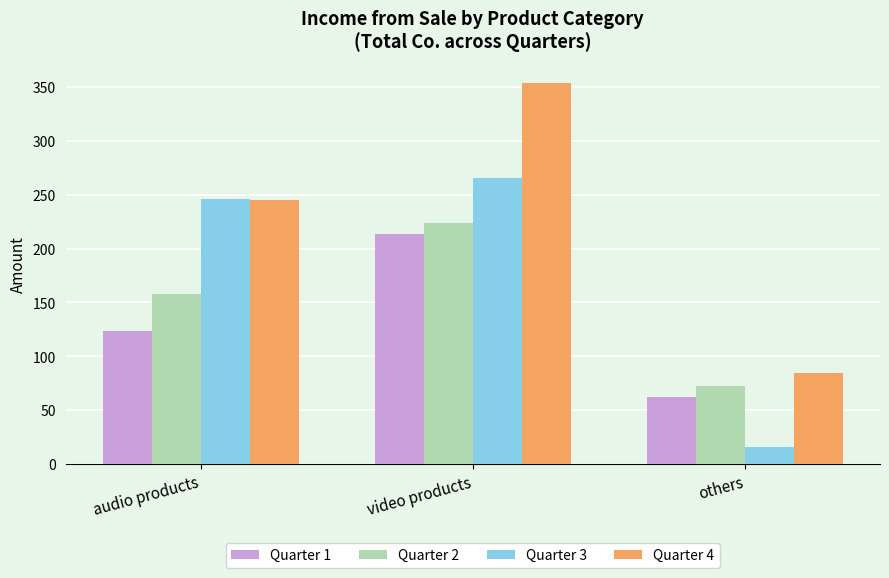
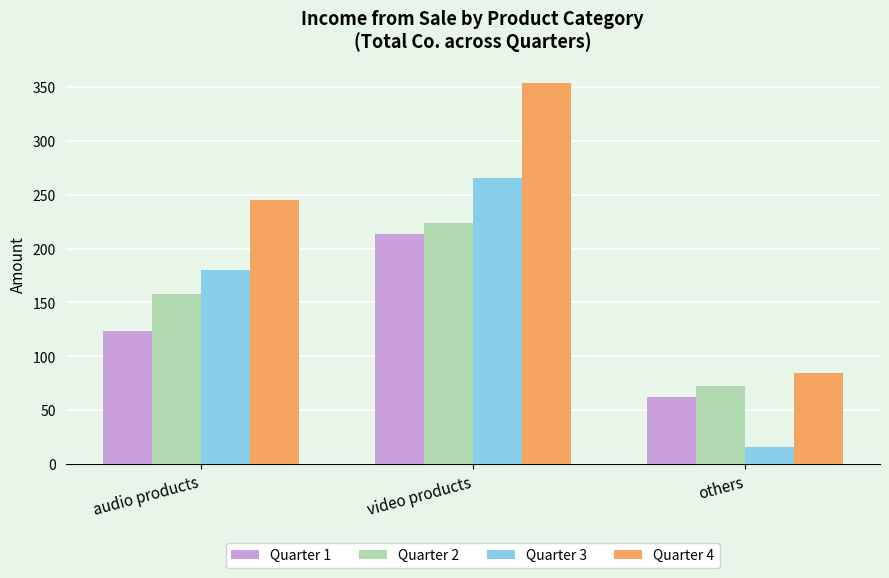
  {
    "Quarter 1": {
      "audio products": 123,
      "video products": 214,
      "others": 62
    },
    "Quarter 2": {
      "audio products": 157,
      "video products": 223,
      "others": 72
    },
    "Quarter 3": {
-     "audio products": 246,
+     "audio products": 180,
      "video products": 265,
      "others": 16
    },
    "Quarter 4": {
      "audio products": 245,
      "video products": 354,
      "others": 85
    }
  }
